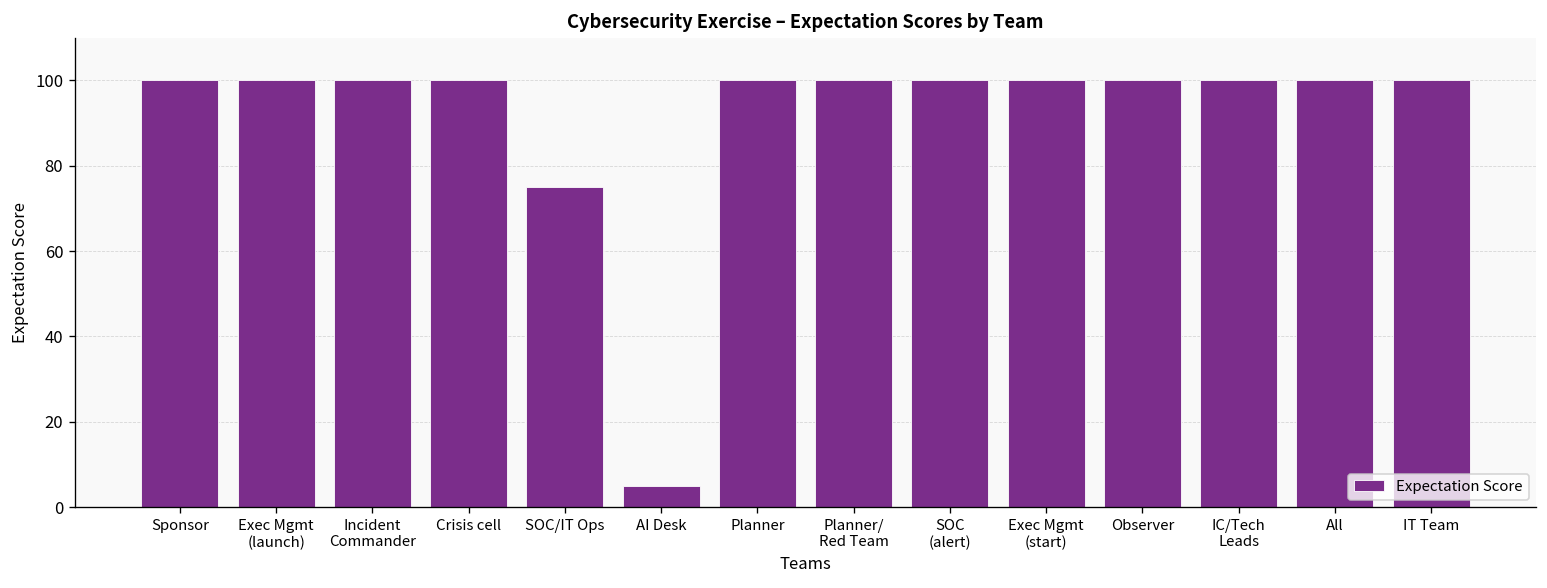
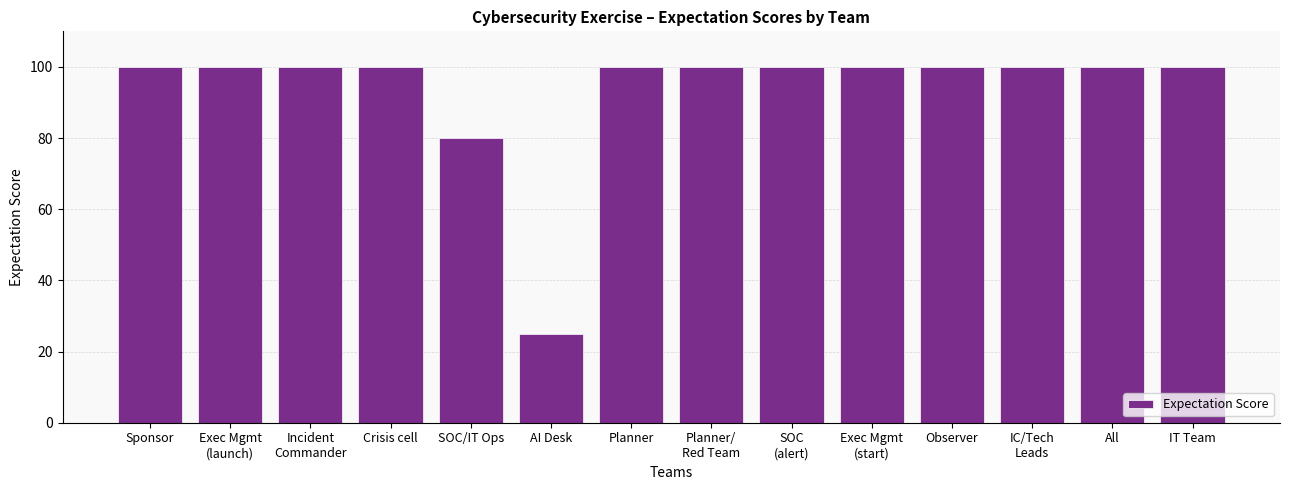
  {
    "Sponsor": 100,
    "Exec Mgmt (launch)": 100,
    "Incident Commander": 100,
    "Crisis cell": 100,
-   "SOC/IT Ops": 75,
-   "AI Desk": 5,
+   "SOC/IT Ops": 80,
+   "AI Desk": 25,
    "Planner": 100,
    "Planner/ Red Team": 100,
    "SOC (alert)": 100,
    "Exec Mgmt (start)": 100,
    "Observer": 100,
    "IC/Tech Leads": 100,
    "All": 100,
    "IT Team": 100
  }
